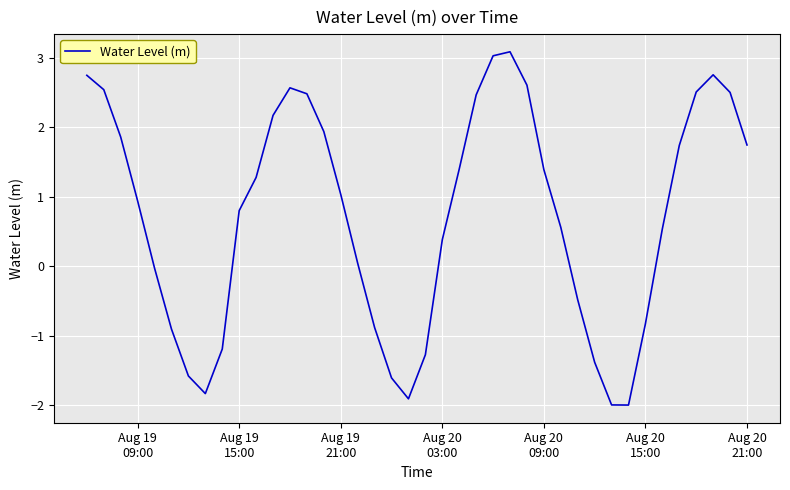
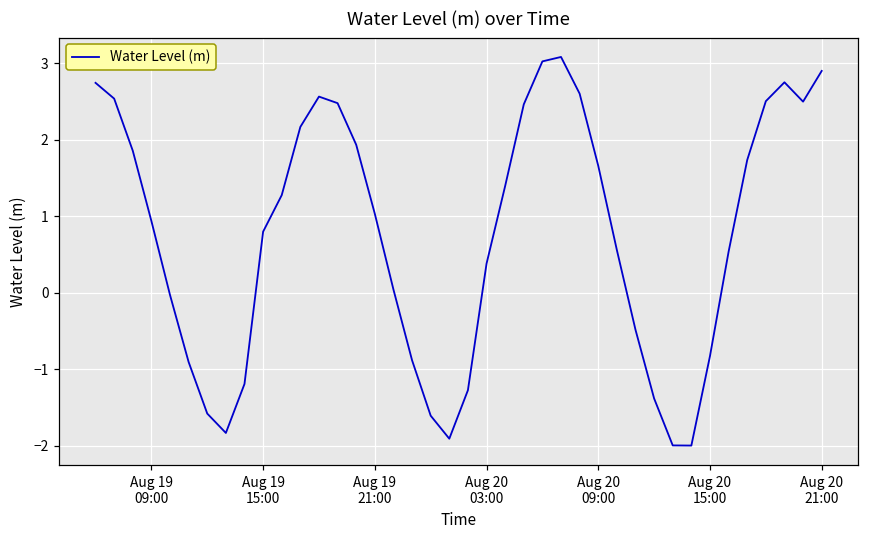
  {
    "Aug 19 09:00": 0.9,
    "Aug 19 15:00": 0.8,
    "Aug 19 21:00": 1.0,
    "Aug 20 03:00": 0.4,
-   "Aug 20 09:00": 1.4,
+   "Aug 20 09:00": 1.7,
    "Aug 20 15:00": -0.8,
-   "Aug 20 21:00": 1.7
+   "Aug 20 21:00": 2.9
  }
